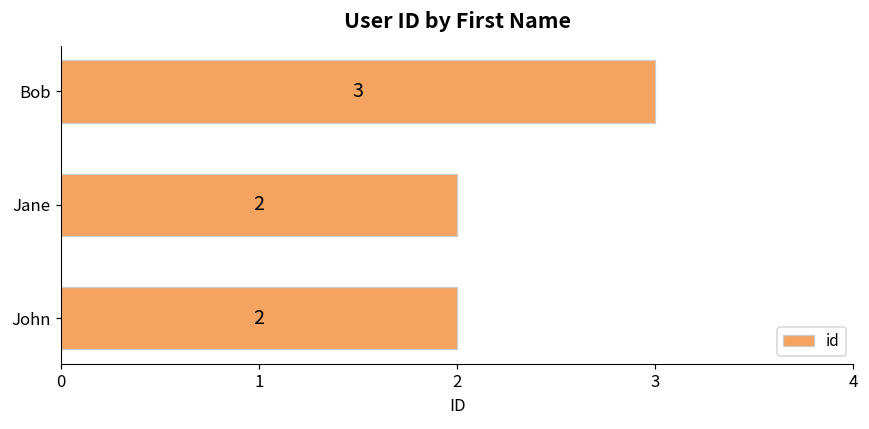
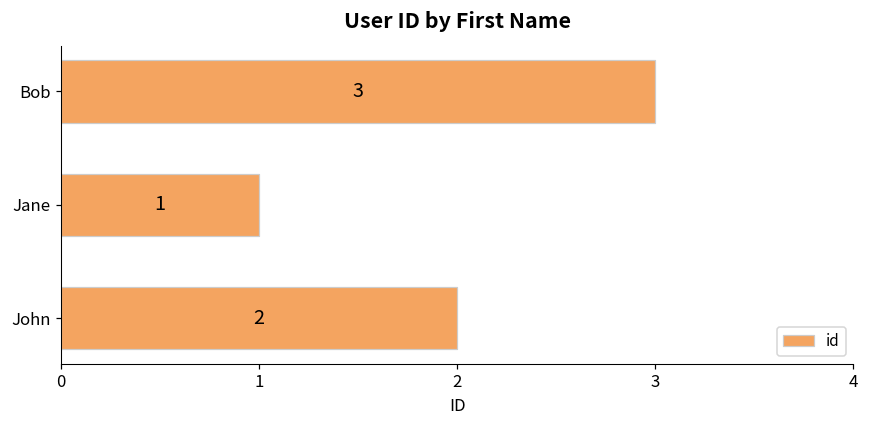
  {
    "Bob": 3,
-   "Jane": 2,
+   "Jane": 1,
    "John": 2
  }
